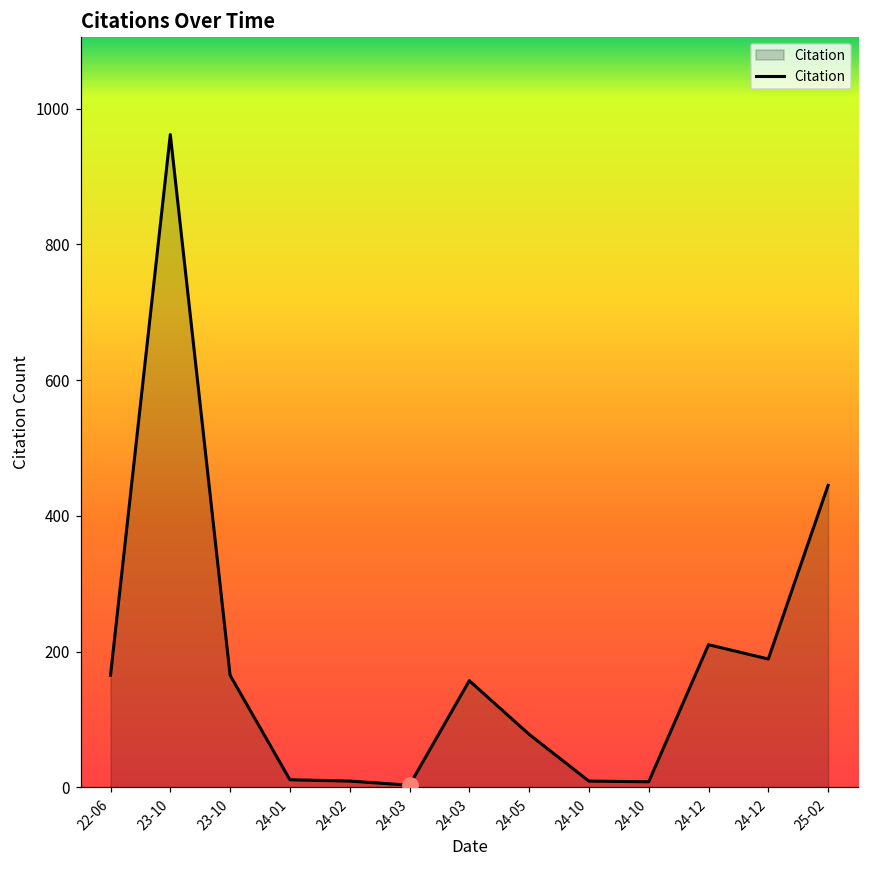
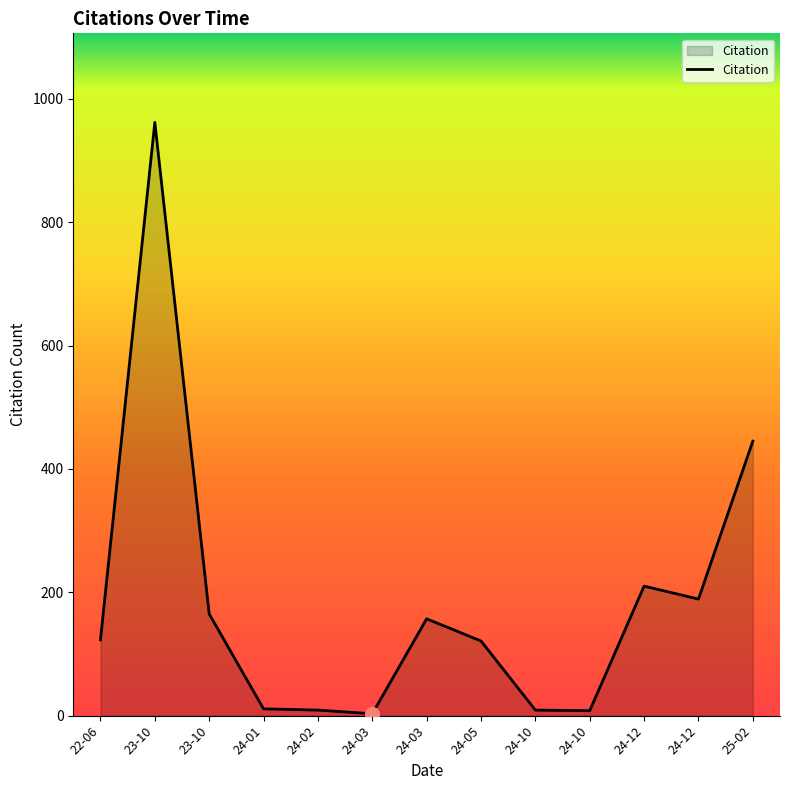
  {
    "Citation": {
-     "22-06": 170,
+     "22-06": 120,
      "24-01": 10,
      "24-02": 10,
-     "24-05": 80,
+     "24-05": 120,
      "25-02": 450
    }
  }
